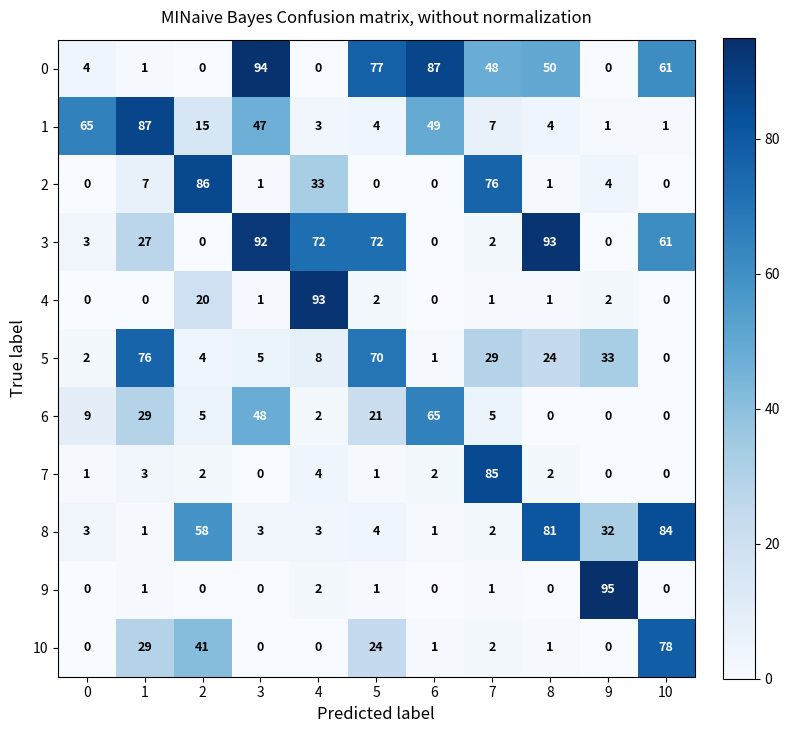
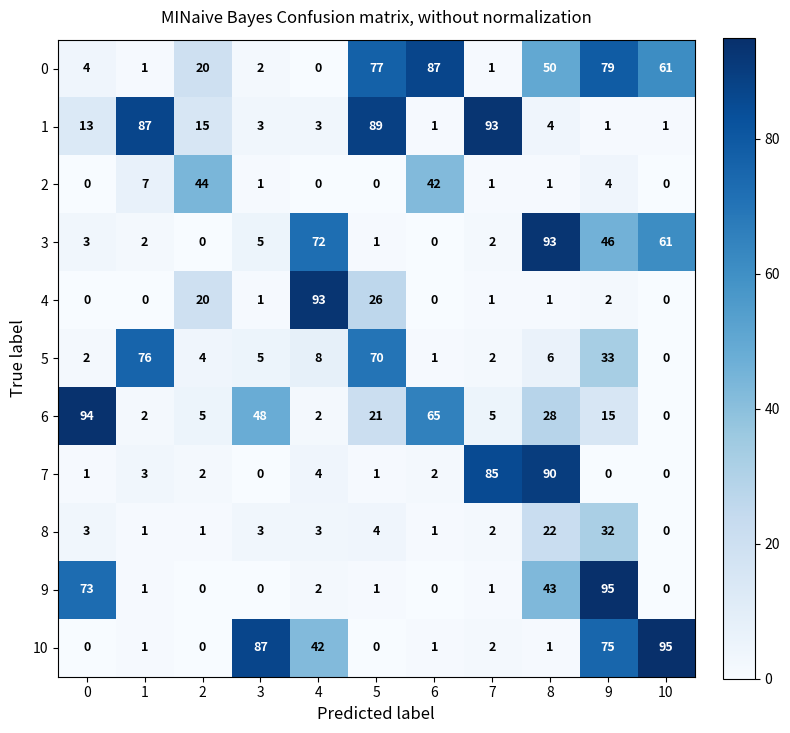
  {
    "0": {
      "0": 4,
      "1": 1,
-     "2": 0,
-     "3": 94,
+     "2": 20,
+     "3": 2,
      "4": 0,
      "5": 77,
      "6": 87,
-     "7": 48,
+     "7": 1,
      "8": 50,
-     "9": 0,
+     "9": 79,
      "10": 61
    },
    "1": {
-     "0": 65,
+     "0": 13,
      "1": 87,
      "2": 15,
-     "3": 47,
+     "3": 3,
      "4": 3,
-     "5": 4,
-     "6": 49,
-     "7": 7,
+     "5": 89,
+     "6": 1,
+     "7": 93,
      "8": 4,
      "9": 1,
      "10": 1
    },
    "2": {
      "0": 0,
      "1": 7,
-     "2": 86,
+     "2": 44,
      "3": 1,
-     "4": 33,
+     "4": 0,
      "5": 0,
-     "6": 0,
-     "7": 76,
+     "6": 42,
+     "7": 1,
      "8": 1,
      "9": 4,
      "10": 0
    },
    "3": {
      "0": 3,
-     "1": 27,
+     "1": 2,
      "2": 0,
-     "3": 92,
+     "3": 5,
      "4": 72,
-     "5": 72,
+     "5": 1,
      "6": 0,
      "7": 2,
      "8": 93,
-     "9": 0,
+     "9": 46,
      "10": 61
    },
    "4": {
      "0": 0,
      "1": 0,
      "2": 20,
      "3": 1,
      "4": 93,
-     "5": 2,
+     "5": 26,
      "6": 0,
      "7": 1,
      "8": 1,
      "9": 2,
      "10": 0
    },
    "5": {
      "0": 2,
      "1": 76,
      "2": 4,
      "3": 5,
      "4": 8,
      "5": 70,
      "6": 1,
-     "7": 29,
-     "8": 24,
+     "7": 2,
+     "8": 6,
      "9": 33,
      "10": 0
    },
    "6": {
-     "0": 9,
-     "1": 29,
+     "0": 94,
+     "1": 2,
      "2": 5,
      "3": 48,
      "4": 2,
      "5": 21,
      "6": 65,
      "7": 5,
-     "8": 0,
-     "9": 0,
+     "8": 28,
+     "9": 15,
      "10": 0
    },
    "7": {
      "0": 1,
      "1": 3,
      "2": 2,
      "3": 0,
      "4": 4,
      "5": 1,
      "6": 2,
      "7": 85,
-     "8": 2,
+     "8": 90,
      "9": 0,
      "10": 0
    },
    "8": {
      "0": 3,
      "1": 1,
-     "2": 58,
+     "2": 1,
      "3": 3,
      "4": 3,
      "5": 4,
      "6": 1,
      "7": 2,
-     "8": 81,
+     "8": 22,
      "9": 32,
-     "10": 84
+     "10": 0
    },
    "9": {
-     "0": 0,
+     "0": 73,
      "1": 1,
      "2": 0,
      "3": 0,
      "4": 2,
      "5": 1,
      "6": 0,
      "7": 1,
-     "8": 0,
+     "8": 43,
      "9": 95,
      "10": 0
    },
    "10": {
      "0": 0,
-     "1": 29,
-     "2": 41,
-     "3": 0,
-     "4": 0,
-     "5": 24,
+     "1": 1,
+     "2": 0,
+     "3": 87,
+     "4": 42,
+     "5": 0,
      "6": 1,
      "7": 2,
      "8": 1,
-     "9": 0,
-     "10": 78
+     "9": 75,
+     "10": 95
    }
  }
